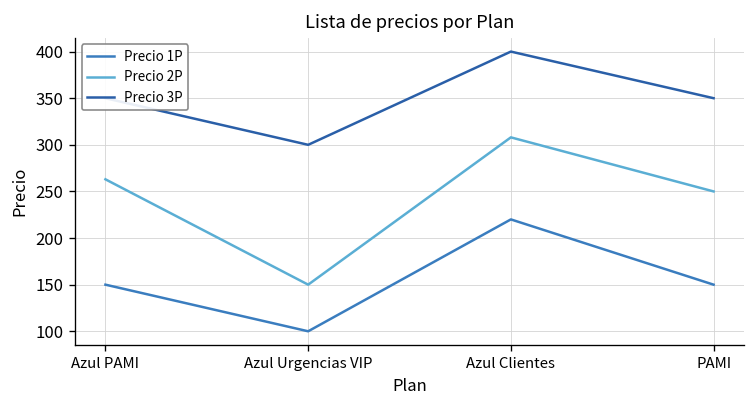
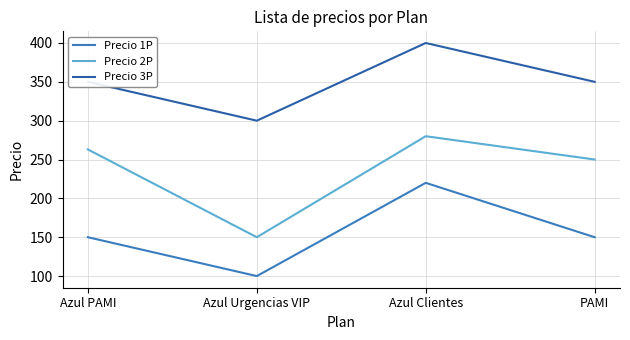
  {
    "Precio 2P": {
      "Azul PAMI": 260,
      "Azul Urgencias VIP": 150,
-     "Azul Clientes": 310,
+     "Azul Clientes": 280,
      "PAMI": 250
    }
  }
